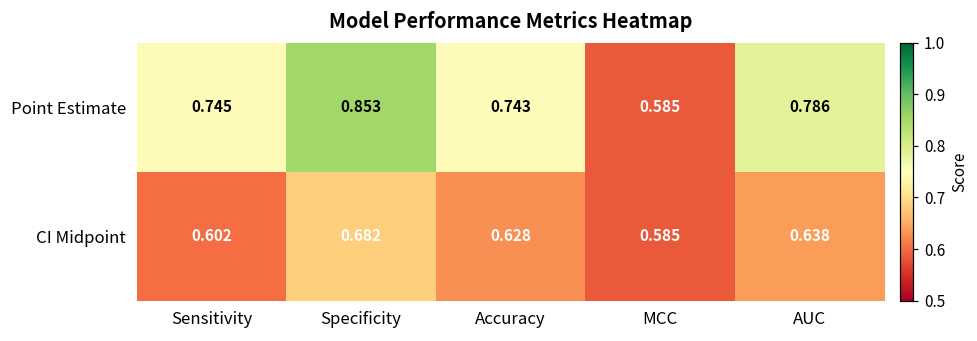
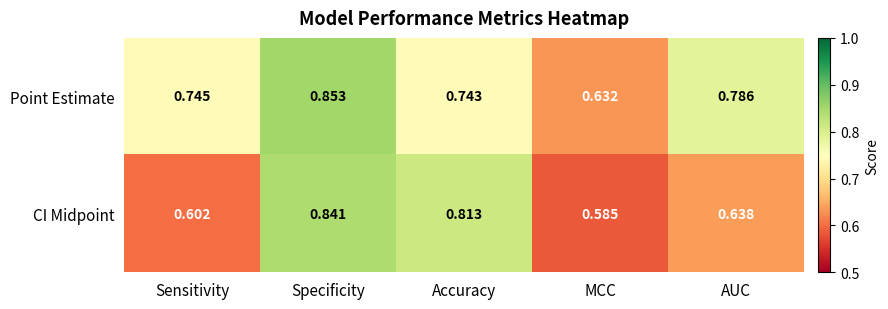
  {
    "Point Estimate": {
      "Sensitivity": 0.745,
      "Specificity": 0.853,
      "Accuracy": 0.743,
-     "MCC": 0.585,
+     "MCC": 0.632,
      "AUC": 0.786
    },
    "CI Midpoint": {
      "Sensitivity": 0.602,
-     "Specificity": 0.682,
-     "Accuracy": 0.628,
+     "Specificity": 0.841,
+     "Accuracy": 0.813,
      "MCC": 0.585,
      "AUC": 0.638
    }
  }
